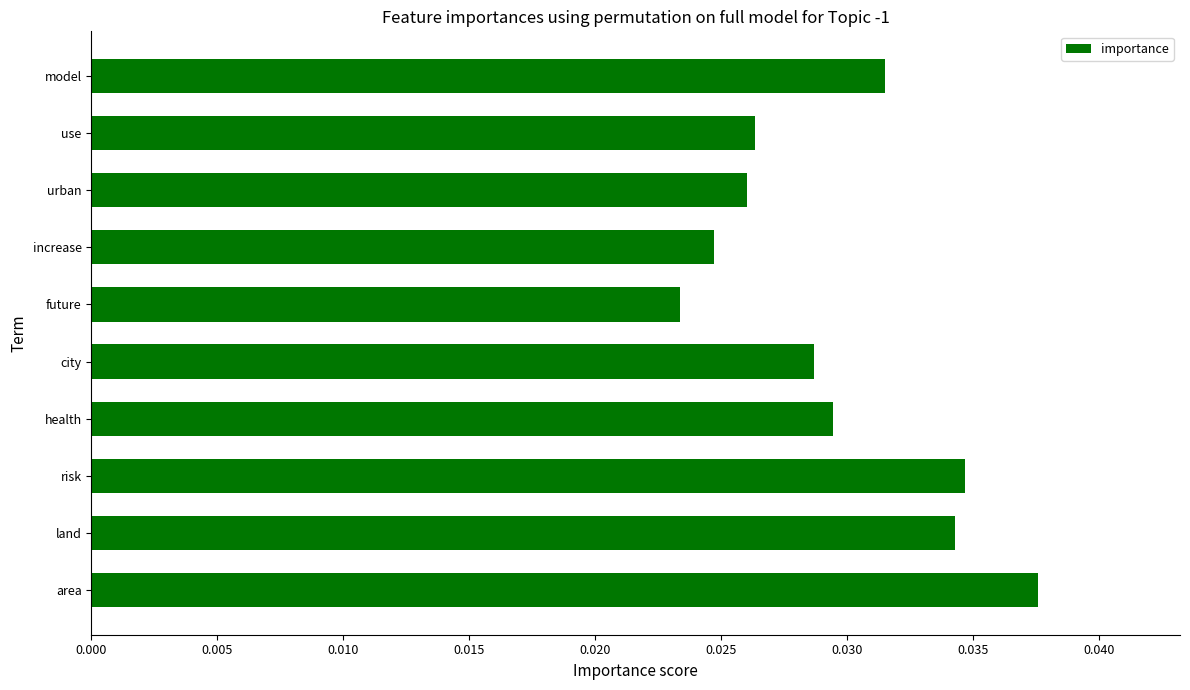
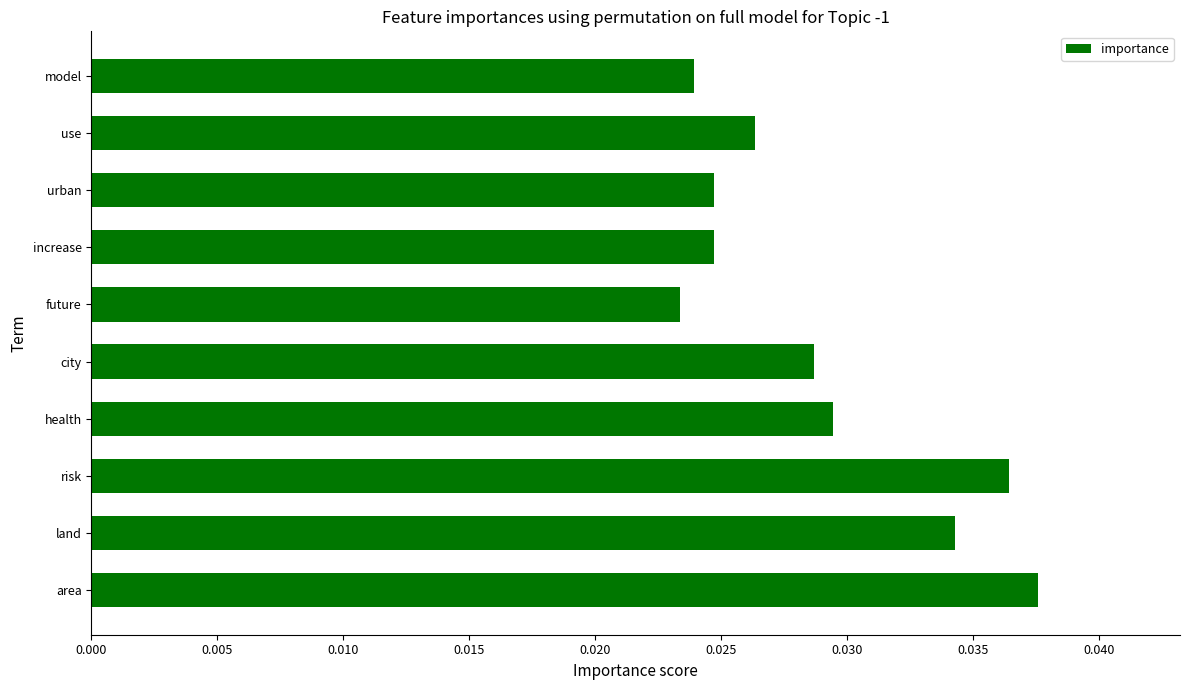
  {
-   "model": 0.0315,
+   "model": 0.0239,
    "use": 0.0263,
-   "urban": 0.0260,
+   "urban": 0.0247,
    "increase": 0.0247,
    "future": 0.0234,
    "city": 0.0287,
    "health": 0.0294,
-   "risk": 0.0347,
+   "risk": 0.0364,
    "land": 0.0343,
    "area": 0.0376
  }
